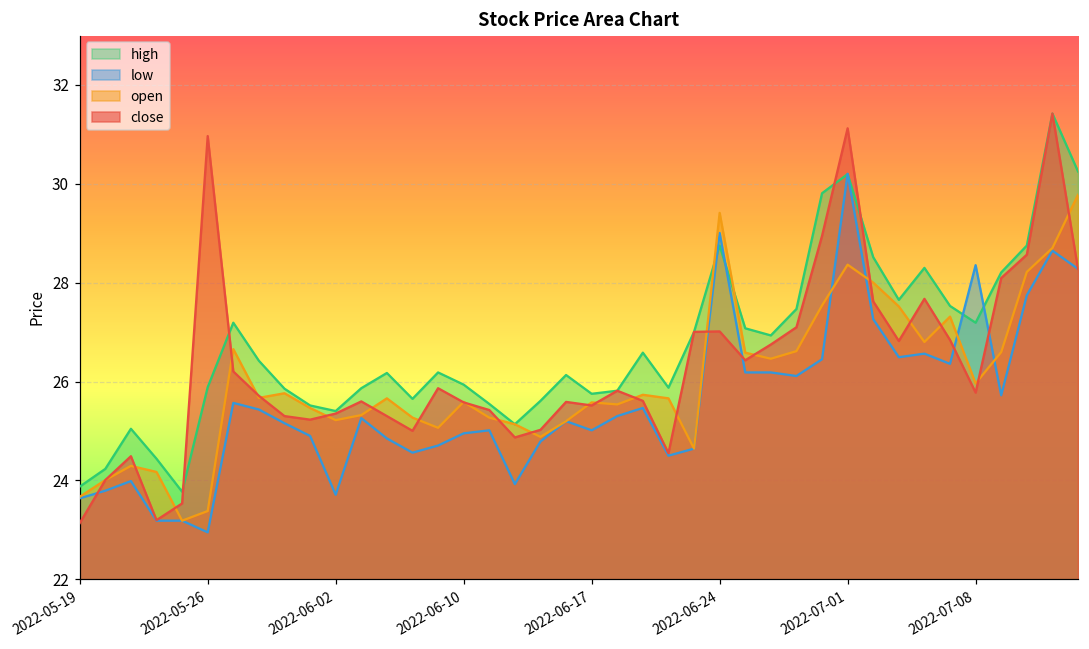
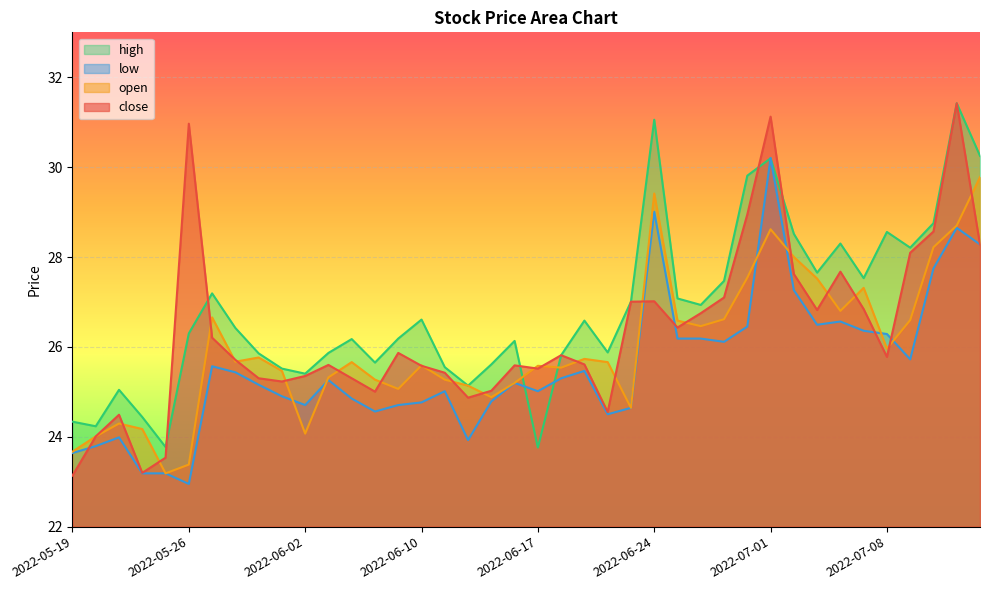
  {
    "high": {
-     "2022-05-19": 23.9,
-     "2022-05-26": 25.9,
-     "2022-06-10": 25.9,
-     "2022-06-17": 25.8,
-     "2022-06-24": 28.8,
-     "2022-07-08": 27.2
+     "2022-05-19": 24.3,
+     "2022-05-26": 26.3,
+     "2022-06-10": 26.6,
+     "2022-06-17": 23.8,
+     "2022-06-24": 31.1,
+     "2022-07-08": 28.6
    },
    "low": {
      "2022-05-26": 23.0,
-     "2022-06-02": 23.7,
-     "2022-06-10": 25.0,
+     "2022-06-02": 24.7,
+     "2022-06-10": 24.8,
      "2022-06-17": 25.0,
      "2022-06-24": 29.0,
-     "2022-07-08": 28.4
+     "2022-07-08": 26.3
    },
    "open": {
      "2022-05-26": 23.4,
-     "2022-06-02": 25.2,
+     "2022-06-02": 24.1,
      "2022-06-17": 25.6,
      "2022-06-24": 29.4,
-     "2022-07-01": 28.4,
+     "2022-07-01": 28.6,
      "2022-07-08": 26.0
    },
    "close": {
      "2022-05-19": 23.1,
      "2022-05-26": 31.0,
      "2022-06-17": 25.5,
      "2022-06-24": 27.0,
      "2022-07-01": 31.1,
      "2022-07-08": 25.8
    }
  }
